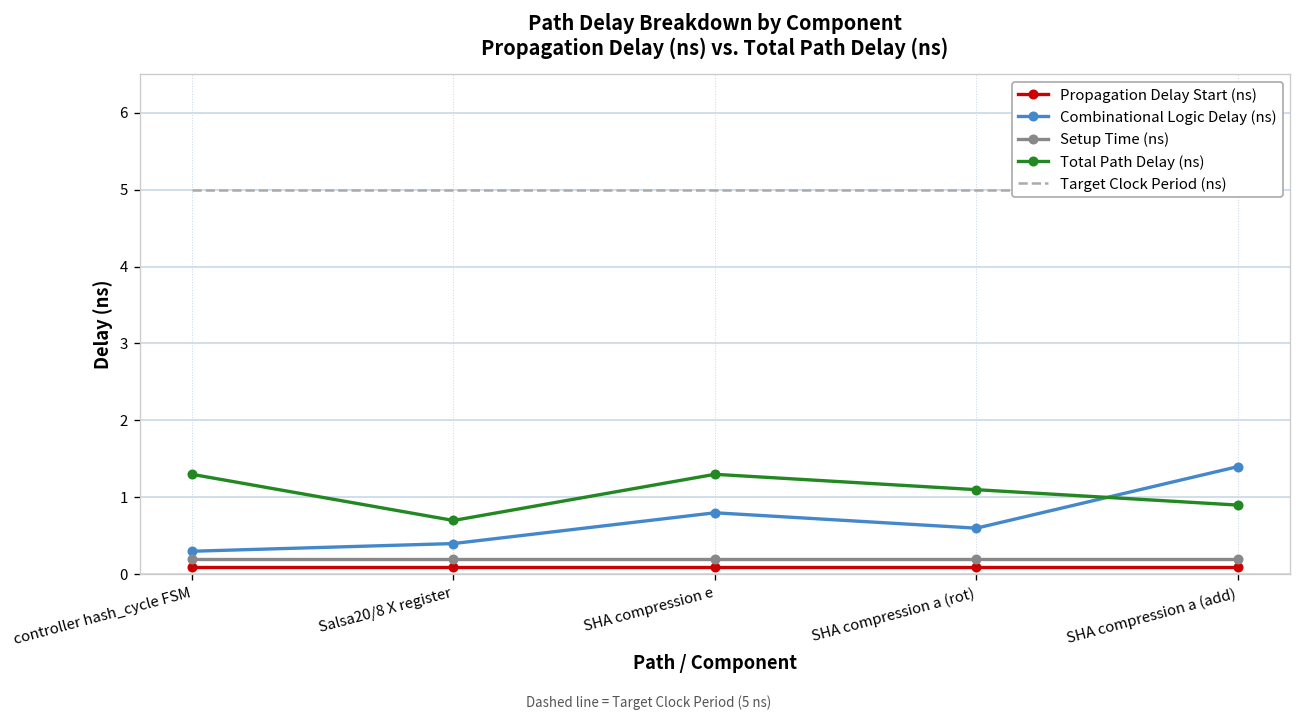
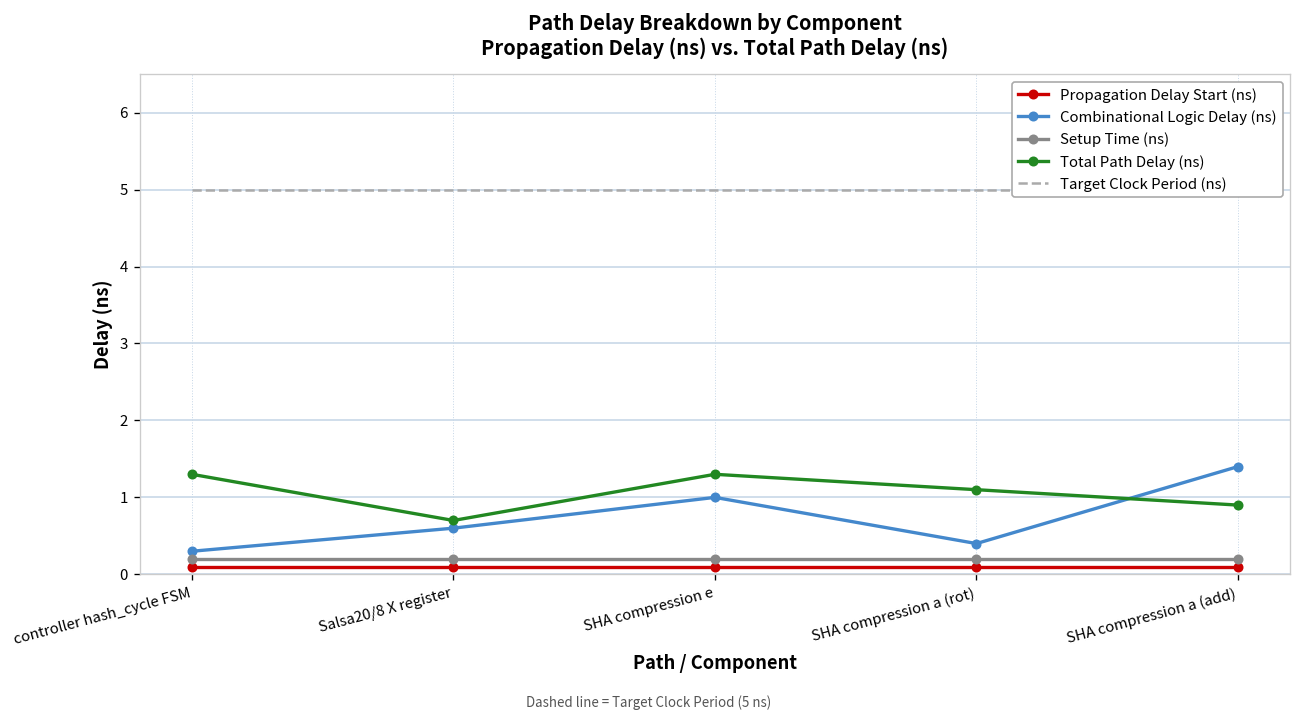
  {
    "Propagation Delay Start (ns)": {
      "controller hash_cycle FSM": 0.1,
      "Salsa20/8 X register": 0.1,
      "SHA compression e": 0.1,
      "SHA compression a (rot)": 0.1,
      "SHA compression a (add)": 0.1
    },
    "Combinational Logic Delay (ns)": {
      "controller hash_cycle FSM": 0.3,
-     "Salsa20/8 X register": 0.4,
-     "SHA compression e": 0.8,
-     "SHA compression a (rot)": 0.6,
+     "Salsa20/8 X register": 0.6,
+     "SHA compression e": 1.0,
+     "SHA compression a (rot)": 0.4,
      "SHA compression a (add)": 1.4
    },
    "Total Path Delay (ns)": {
      "controller hash_cycle FSM": 1.3,
      "Salsa20/8 X register": 0.7,
      "SHA compression e": 1.3,
      "SHA compression a (rot)": 1.1,
      "SHA compression a (add)": 0.9
    }
  }
